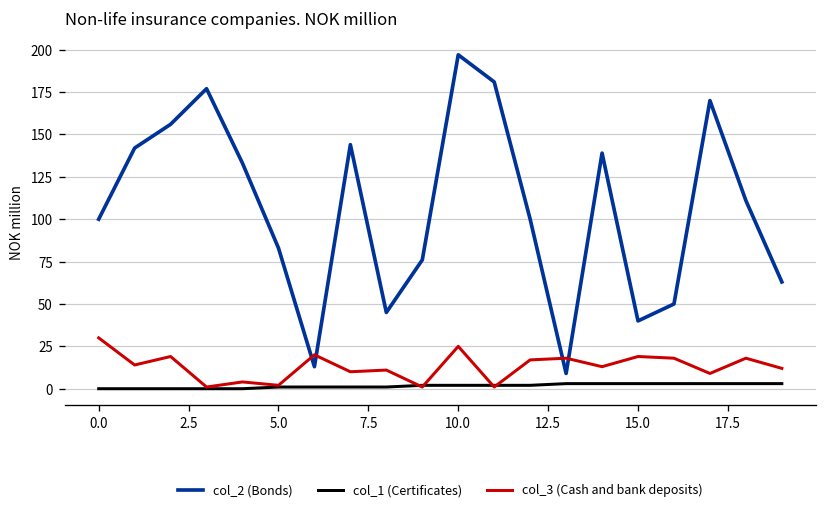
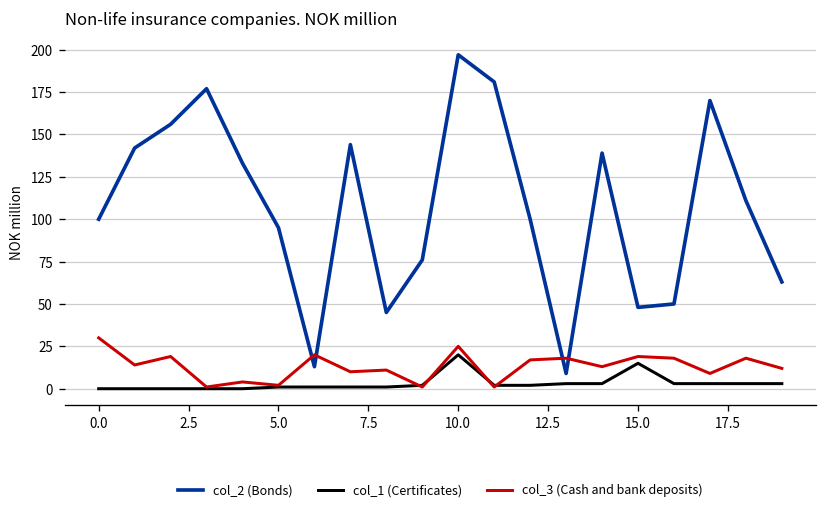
  {
    "col_2 (Bonds)": {
      "0.0": 100,
-     "5.0": 83,
+     "5.0": 95,
      "10.0": 197,
-     "15.0": 40
+     "15.0": 48
    },
    "col_1 (Certificates)": {
      "0.0": 0,
-     "10.0": 2,
-     "15.0": 3
+     "10.0": 20,
+     "15.0": 15
    },
    "col_3 (Cash and bank deposits)": {
      "0.0": 30,
      "10.0": 25,
      "15.0": 19
    }
  }
